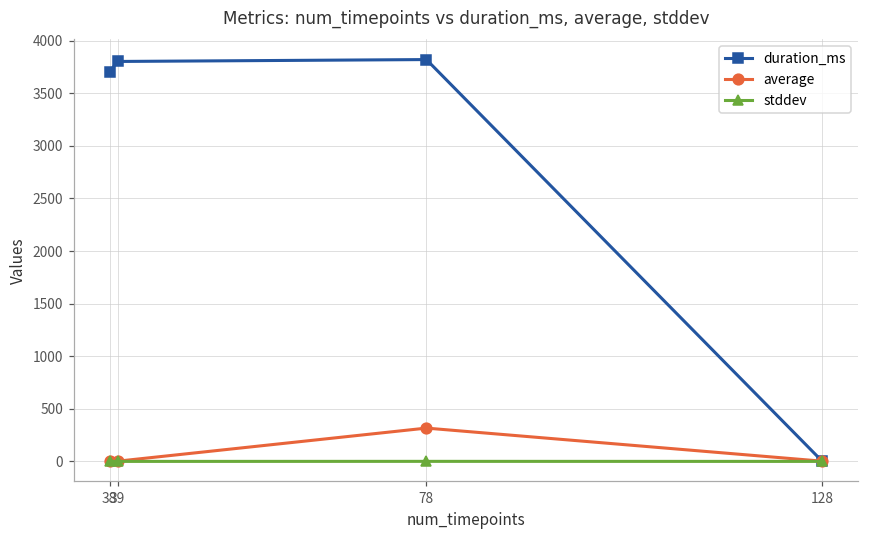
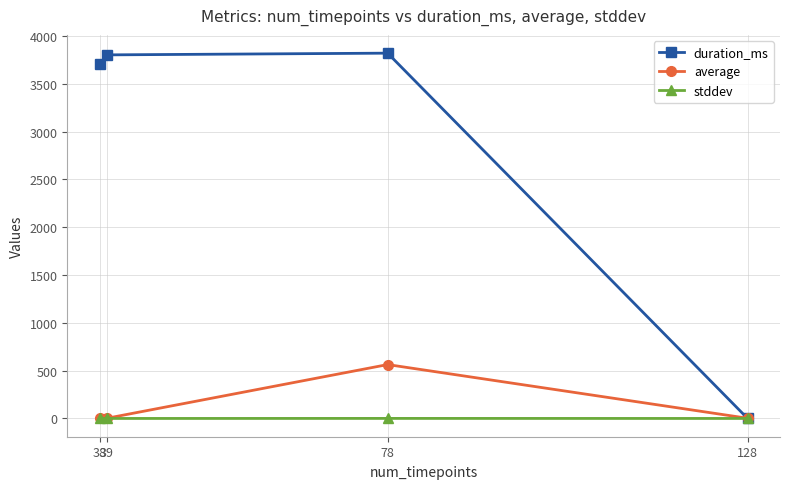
  {
    "duration_ms": {
      "78": 3800
    },
    "average": {
-     "78": 300
+     "78": 600
    },
    "stddev": {
      "78": 0
    }
  }
